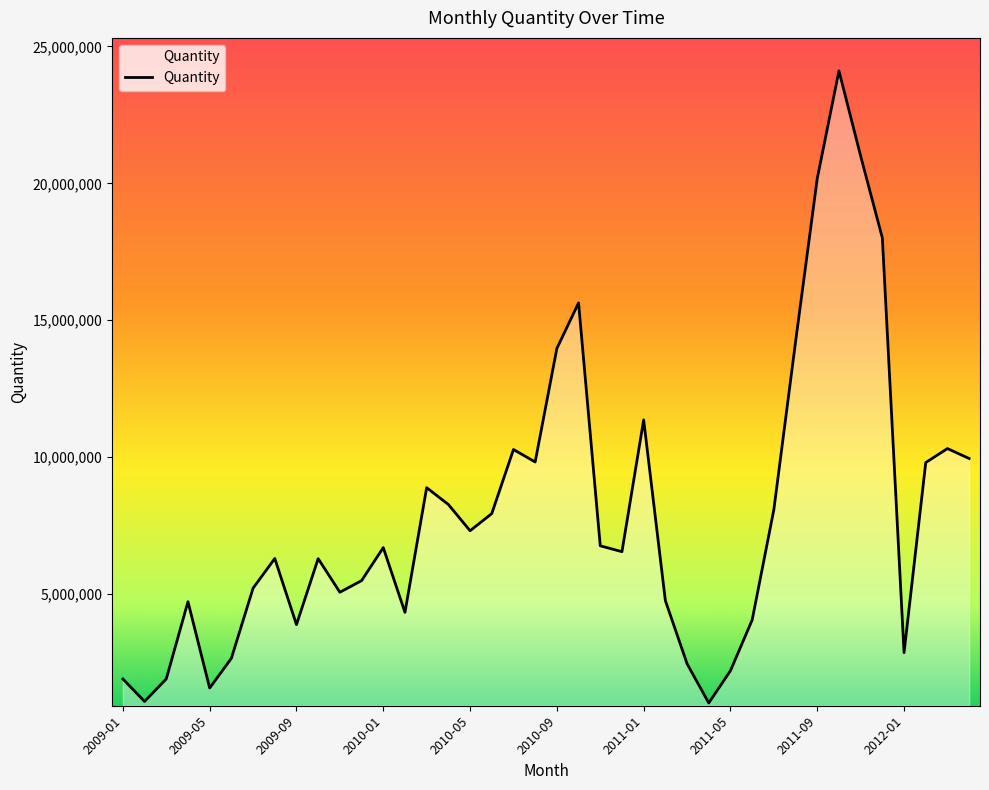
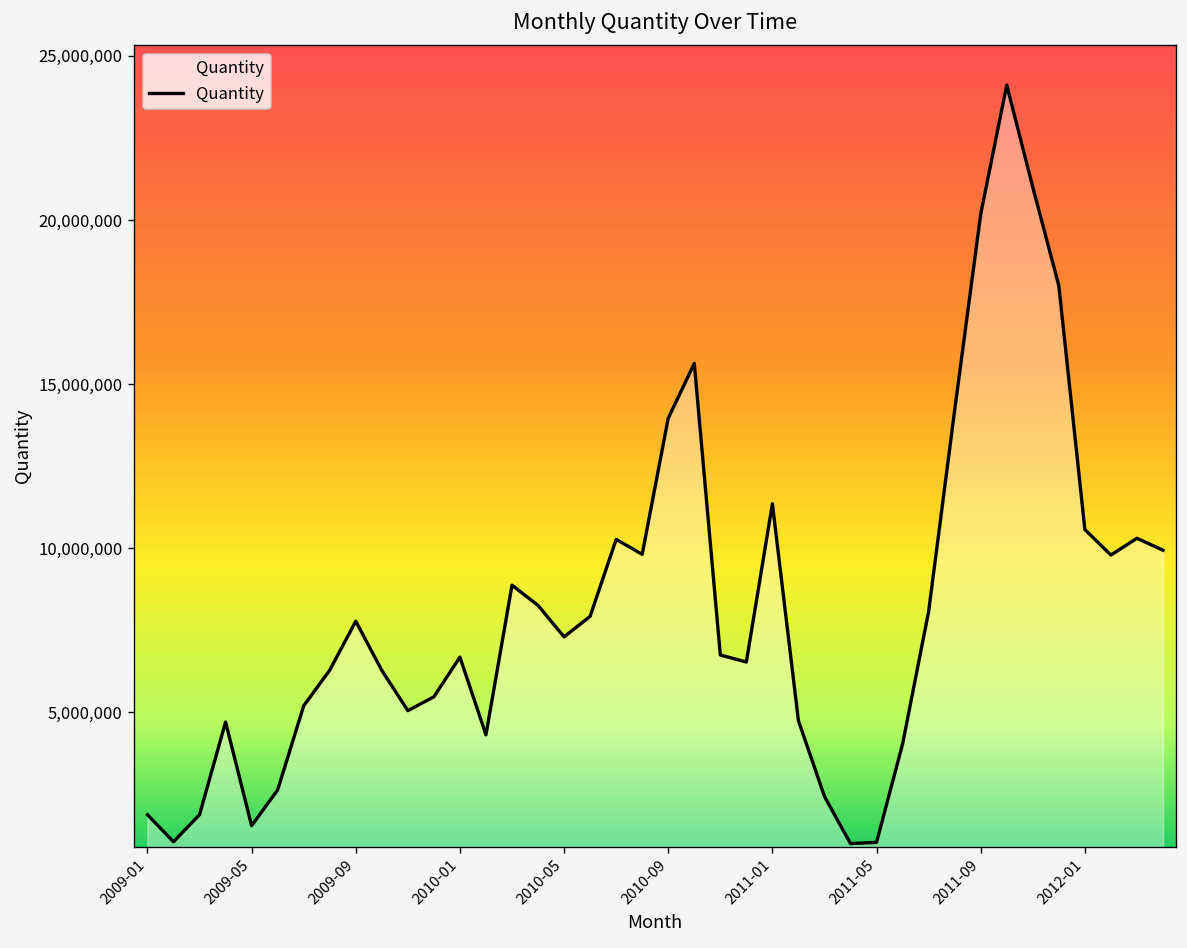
  {
    "2009-01": "1,900,000",
    "2009-05": "1,600,000",
-   "2009-09": "3,900,000",
+   "2009-09": "7,800,000",
    "2010-01": "6,700,000",
    "2010-05": "7,300,000",
    "2010-09": "14,000,000",
    "2011-01": "11,400,000",
-   "2011-05": "2,200,000",
+   "2011-05": "1,000,000",
    "2011-09": "20,200,000",
-   "2012-01": "2,800,000"
+   "2012-01": "10,600,000"
  }
